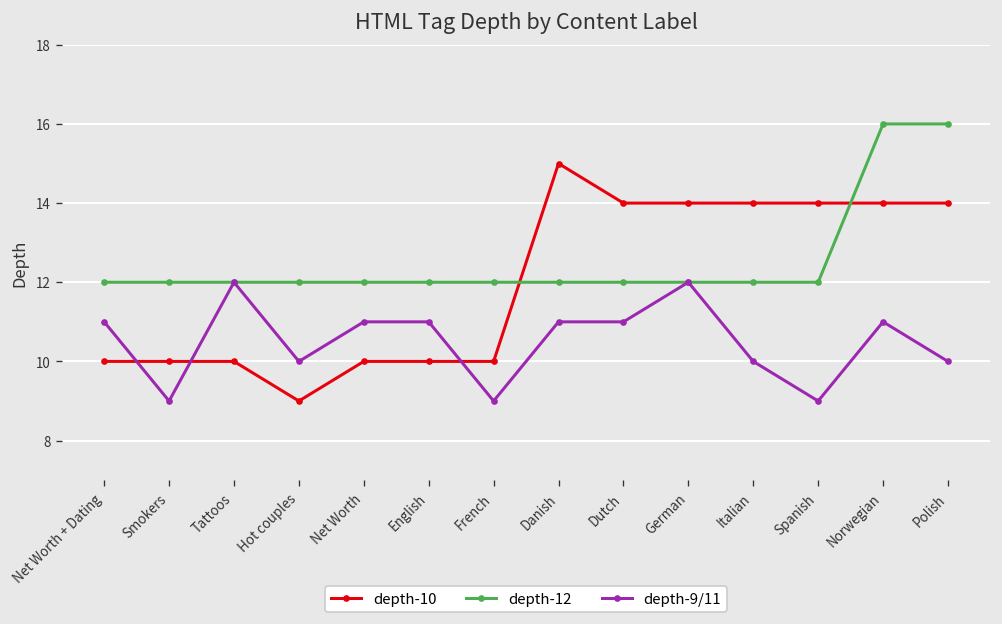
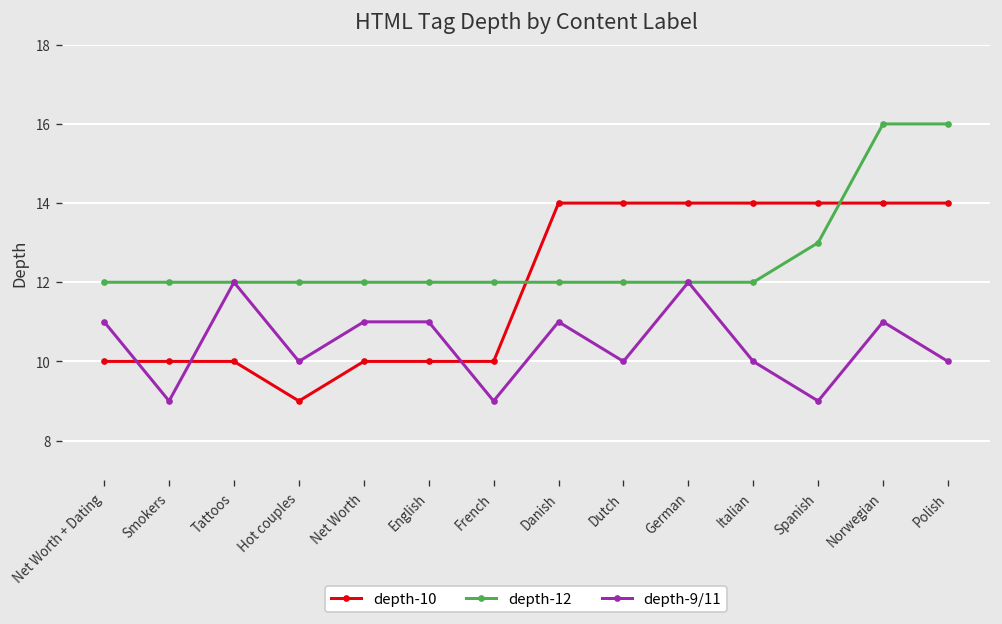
  {
    "depth-10": {
      "Net Worth + Dating": 10,
      "Smokers": 10,
      "Tattoos": 10,
      "Hot couples": 9,
      "Net Worth": 10,
      "English": 10,
      "French": 10,
-     "Danish": 15,
+     "Danish": 14,
      "Dutch": 14,
      "German": 14,
      "Italian": 14,
      "Spanish": 14,
      "Norwegian": 14,
      "Polish": 14
    },
    "depth-12": {
      "Net Worth + Dating": 12,
      "Smokers": 12,
      "Hot couples": 12,
      "Net Worth": 12,
      "English": 12,
      "French": 12,
      "Danish": 12,
      "Dutch": 12,
      "Italian": 12,
-     "Spanish": 12,
+     "Spanish": 13,
      "Norwegian": 16,
      "Polish": 16
    },
    "depth-9/11": {
      "Net Worth + Dating": 11,
      "Smokers": 9,
      "Hot couples": 10,
      "Net Worth": 11,
      "English": 11,
      "French": 9,
      "Danish": 11,
-     "Dutch": 11,
+     "Dutch": 10,
      "Italian": 10,
      "Spanish": 9,
      "Norwegian": 11,
      "Polish": 10
    }
  }
